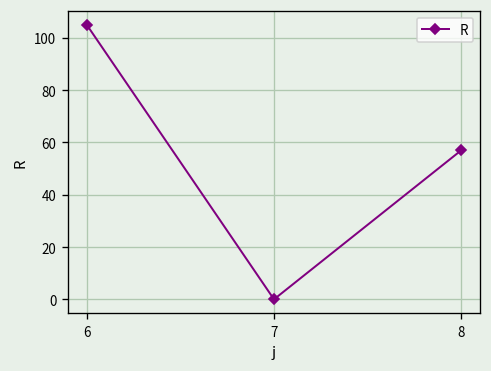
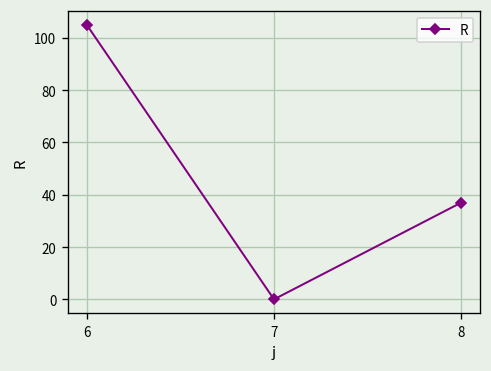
  {
    "6": 105,
    "7": 0,
-   "8": 57
+   "8": 37
  }
